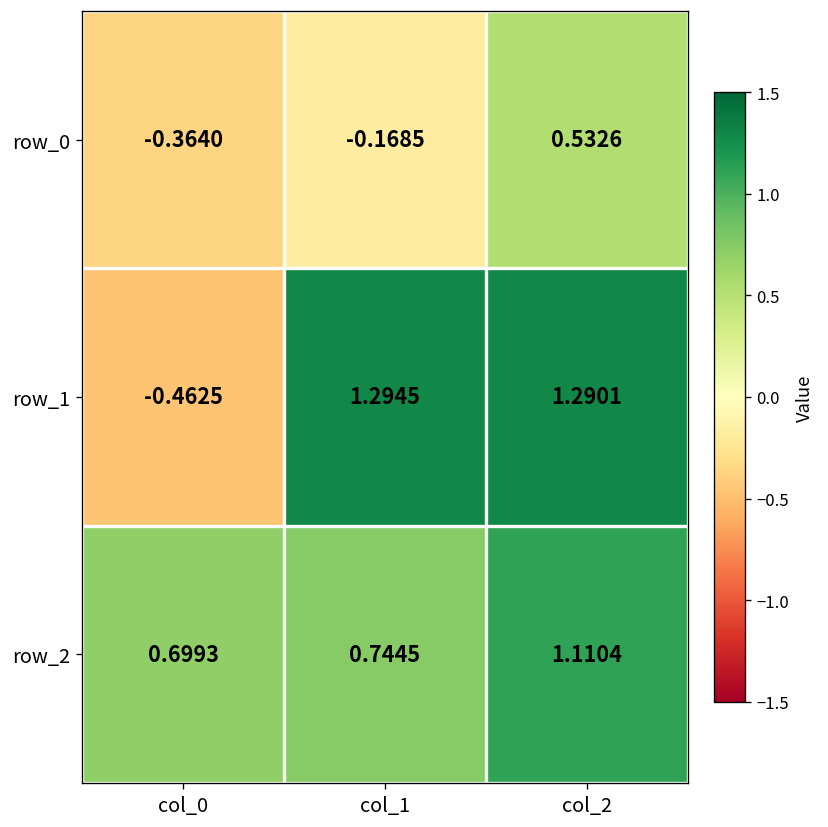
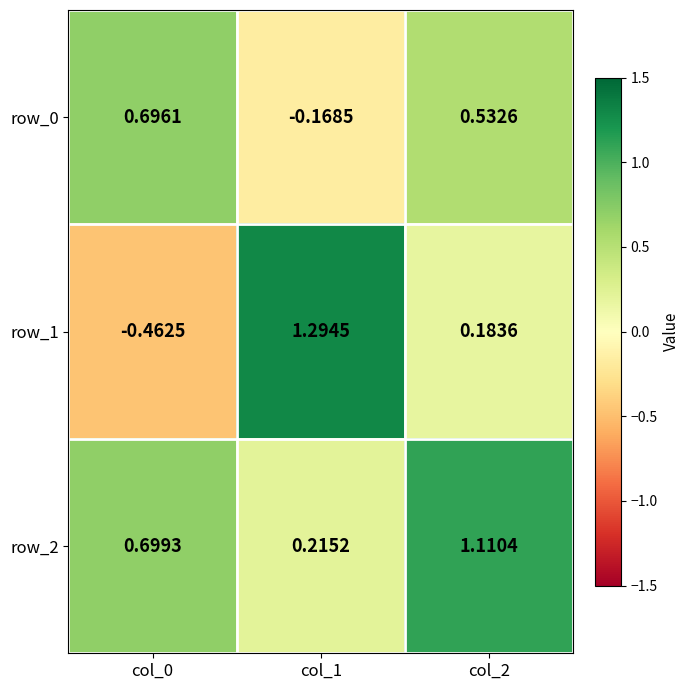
  {
    "row_0": {
-     "col_0": -0.3640,
+     "col_0": 0.6961,
      "col_1": -0.1685,
      "col_2": 0.5326
    },
    "row_1": {
      "col_0": -0.4625,
      "col_1": 1.2945,
-     "col_2": 1.2901
+     "col_2": 0.1836
    },
    "row_2": {
      "col_0": 0.6993,
-     "col_1": 0.7445,
+     "col_1": 0.2152,
      "col_2": 1.1104
    }
  }
